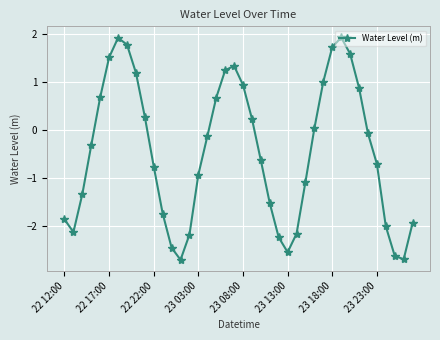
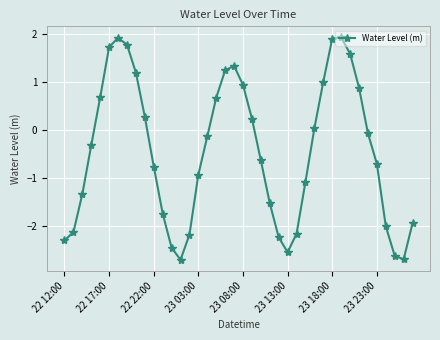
  {
-   "22 12:00": -1.9,
-   "22 17:00": 1.5,
+   "22 12:00": -2.3,
+   "22 17:00": 1.7,
    "22 22:00": -0.8,
    "23 03:00": -0.9,
    "23 08:00": 0.9,
    "23 13:00": -2.6,
-   "23 18:00": 1.7,
+   "23 18:00": 1.9,
    "23 23:00": -0.7
  }
